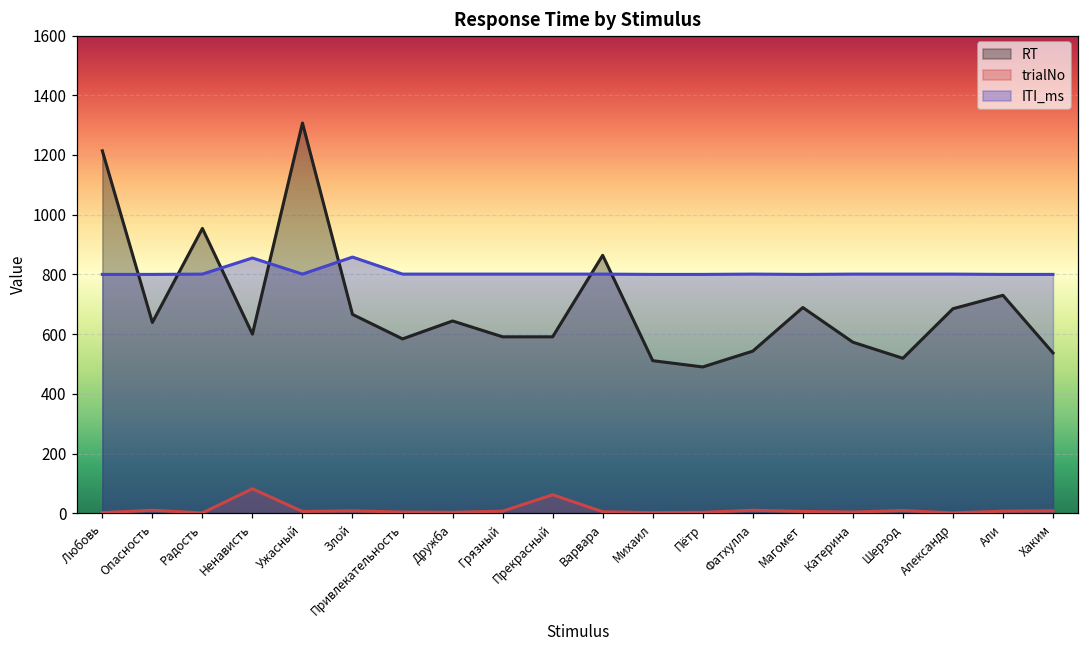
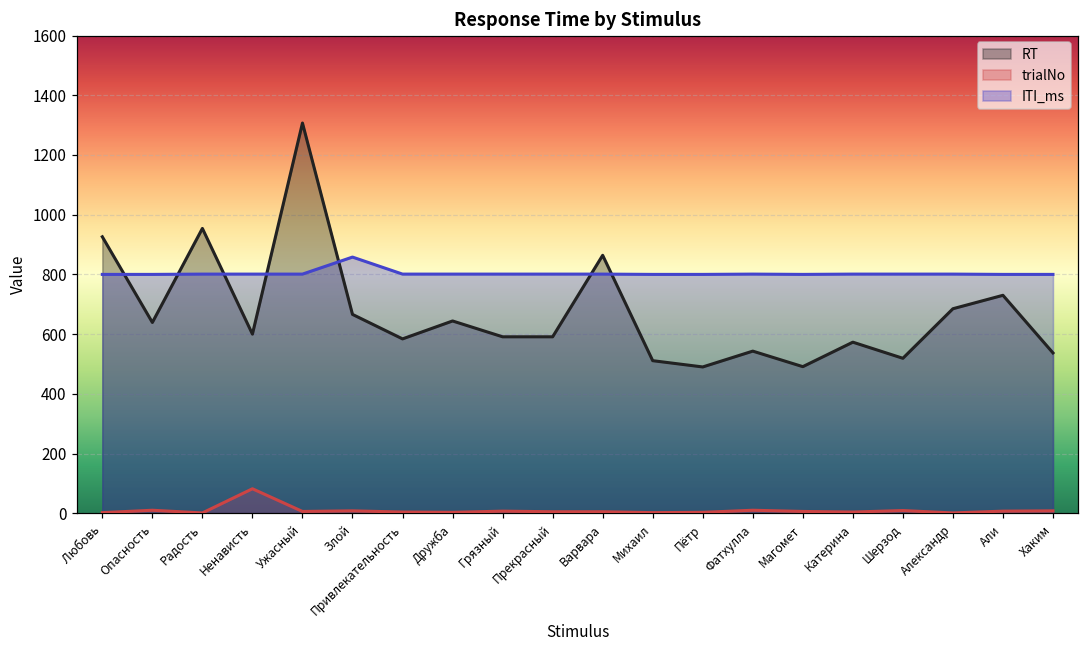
  {
    "RT": {
-     "Любовь": 1210,
+     "Любовь": 930,
      "Опасность": 640,
      "Радость": 950,
      "Ненависть": 600,
      "Ужасный": 1310,
      "Злой": 670,
      "Привлекательность": 580,
      "Дружба": 640,
      "Грязный": 590,
      "Прекрасный": 590,
      "Варвара": 860,
      "Михаил": 510,
      "Пётр": 490,
      "Фатхулла": 540,
-     "Магомет": 690,
+     "Магомет": 490,
      "Катерина": 570,
      "Шерзод": 520,
      "Александр": 690,
      "Али": 730,
      "Хаким": 540
    },
    "trialNo": {
      "Любовь": 0,
      "Опасность": 10,
      "Радость": 0,
      "Ненависть": 80,
      "Ужасный": 10,
      "Злой": 10,
      "Привлекательность": 0,
      "Дружба": 0,
      "Грязный": 10,
-     "Прекрасный": 60,
+     "Прекрасный": 10,
      "Варвара": 10,
      "Михаил": 0,
      "Пётр": 0,
      "Фатхулла": 10,
      "Магомет": 10,
      "Катерина": 0,
      "Шерзод": 10,
      "Александр": 0,
      "Али": 10,
      "Хаким": 10
    },
    "ITI_ms": {
      "Любовь": 800,
      "Опасность": 800,
      "Радость": 800,
-     "Ненависть": 860,
+     "Ненависть": 800,
      "Ужасный": 800,
      "Злой": 860,
      "Привлекательность": 800,
      "Дружба": 800,
      "Грязный": 800,
      "Прекрасный": 800,
      "Варвара": 800,
      "Михаил": 800,
      "Пётр": 800,
      "Фатхулла": 800,
      "Магомет": 800,
      "Катерина": 800,
      "Шерзод": 800,
      "Александр": 800,
      "Али": 800,
      "Хаким": 800
    }
  }
